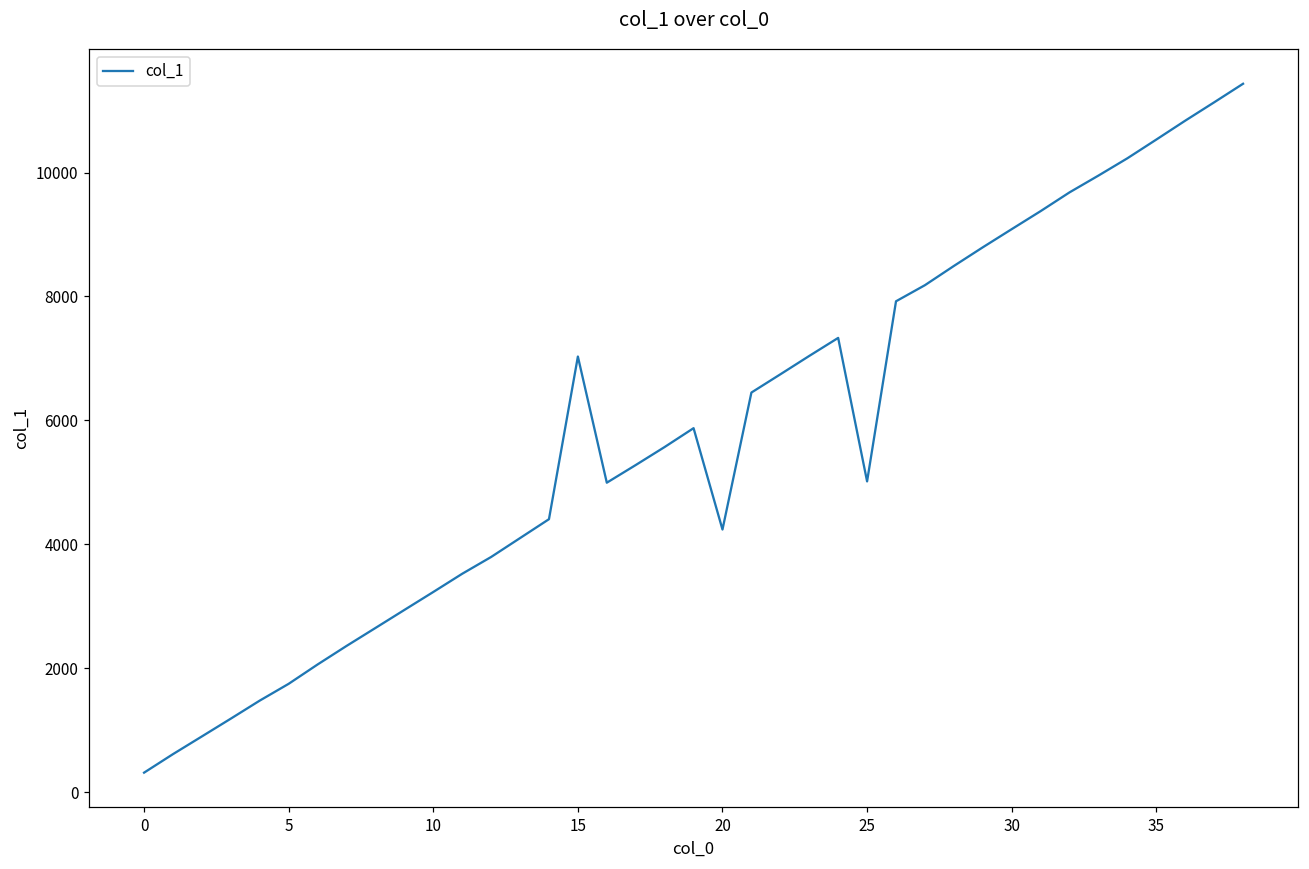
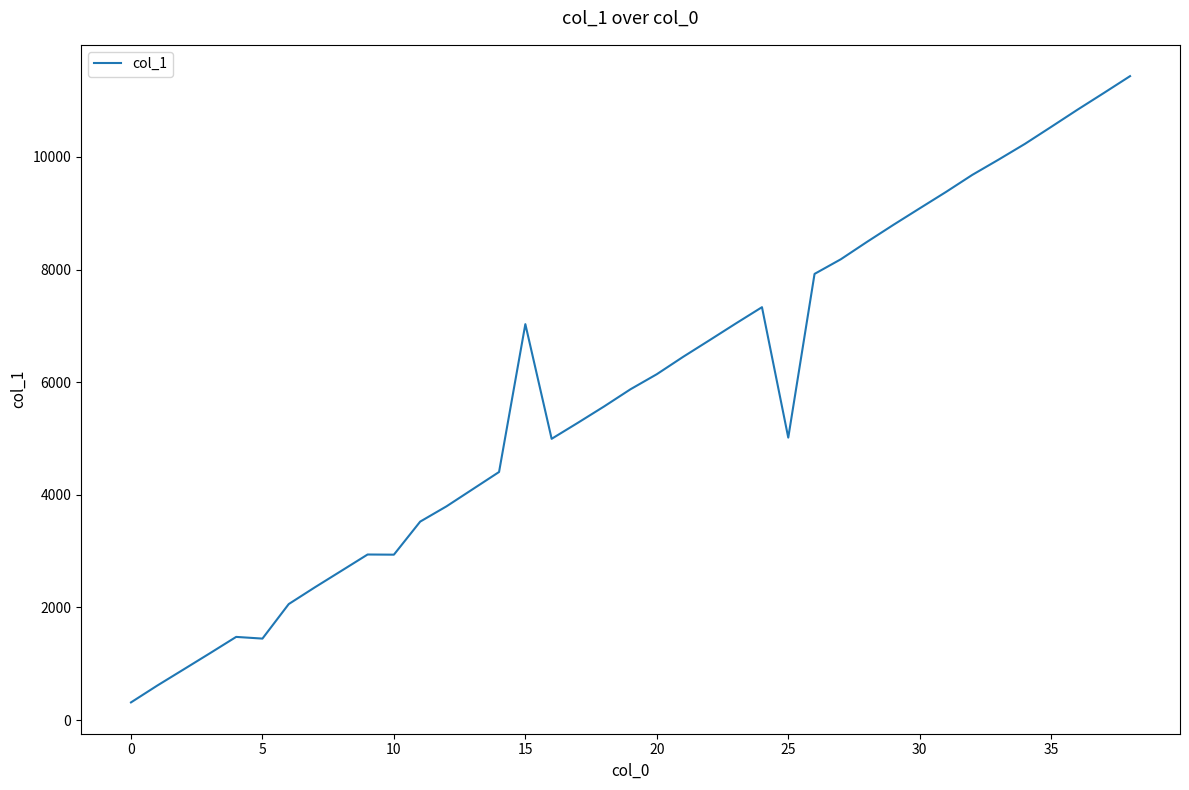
  {
    "0": 300,
-   "5": 1700,
-   "10": 3200,
+   "5": 1400,
+   "10": 2900,
    "15": 7000,
-   "20": 4200,
+   "20": 6100,
    "25": 5000,
    "30": 9100,
    "35": 10500
  }
